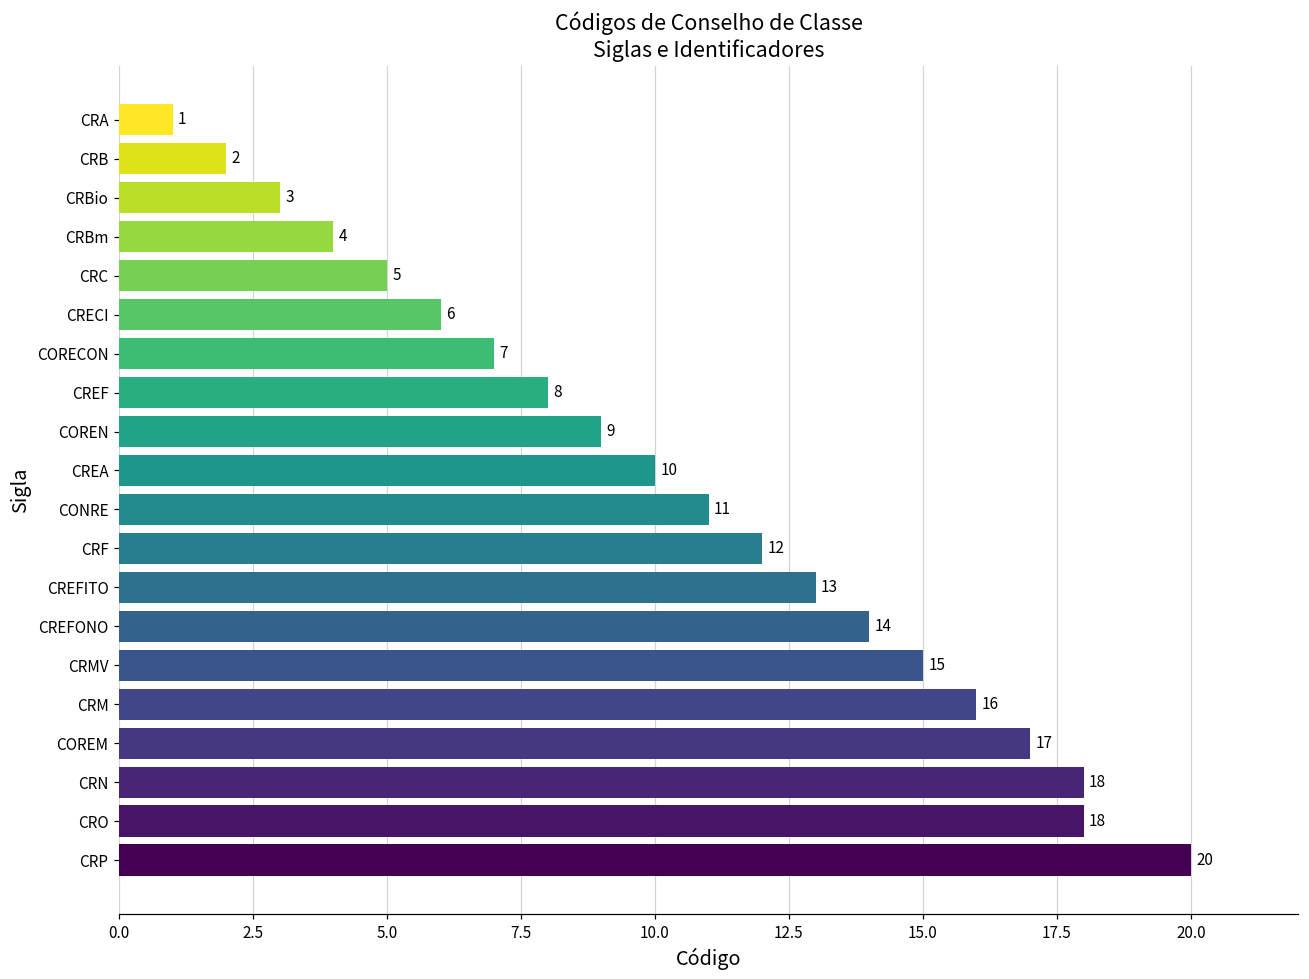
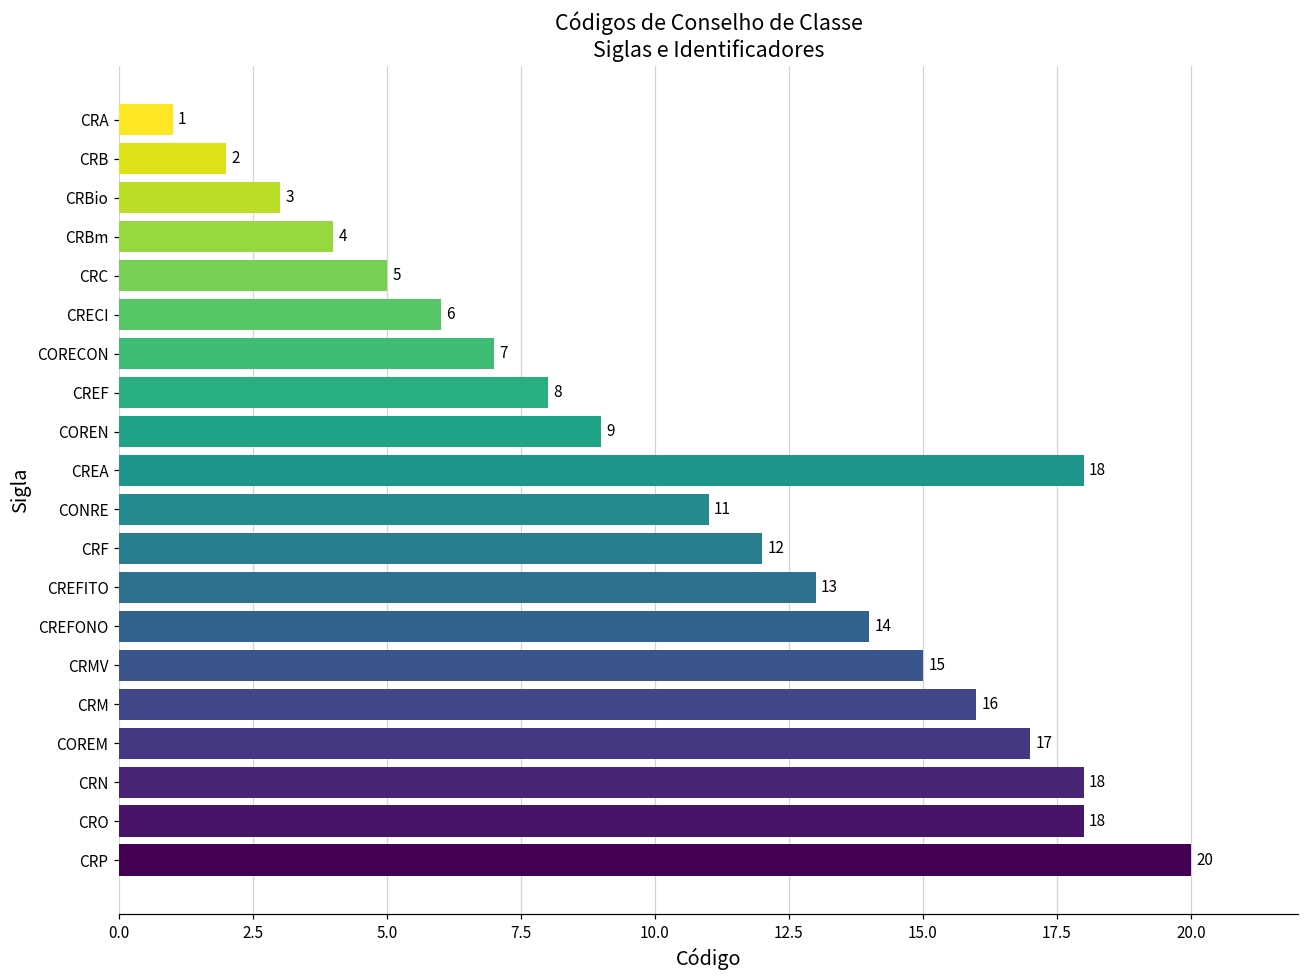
  {
    "CRA": 1,
    "CRB": 2,
    "CRBio": 3,
    "CRBm": 4,
    "CRC": 5,
    "CRECI": 6,
    "CORECON": 7,
    "CREF": 8,
    "COREN": 9,
-   "CREA": 10,
+   "CREA": 18,
    "CONRE": 11,
    "CRF": 12,
    "CREFITO": 13,
    "CREFONO": 14,
    "CRMV": 15,
    "CRM": 16,
    "COREM": 17,
    "CRN": 18,
    "CRO": 18,
    "CRP": 20
  }
